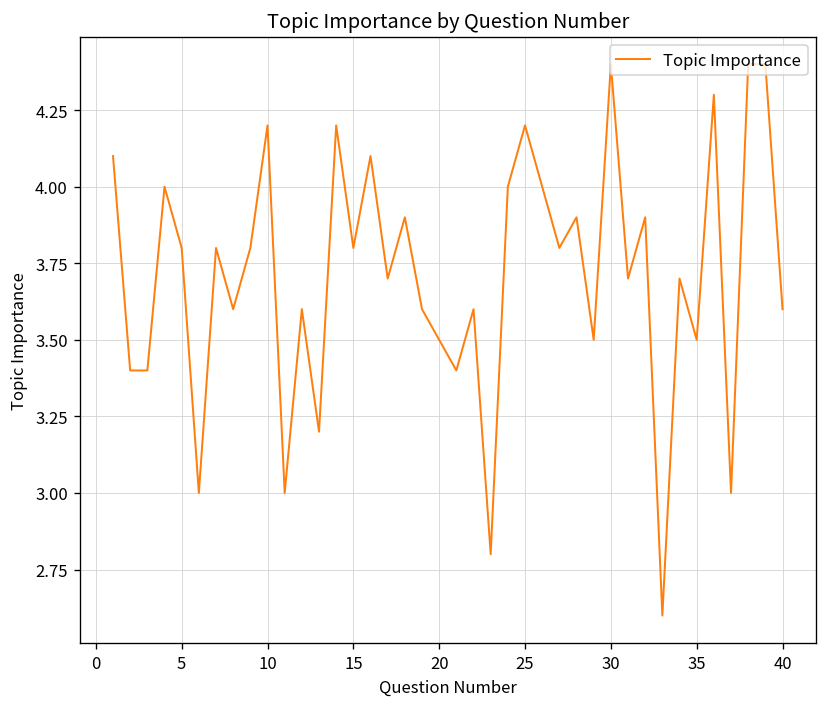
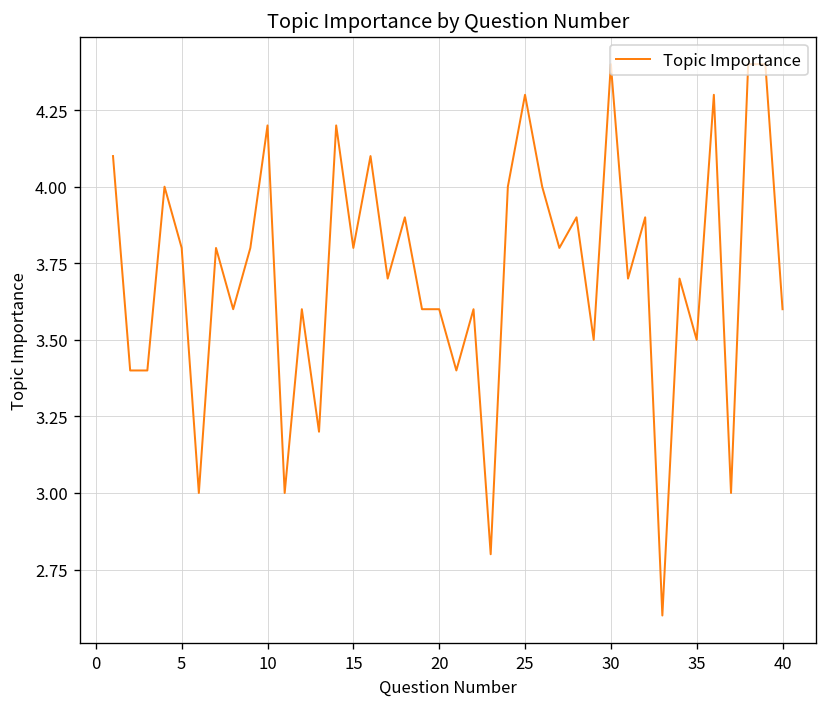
  {
    "5": 3.8,
    "10": 4.2,
    "15": 3.8,
-   "20": 3.5,
-   "25": 4.2,
+   "20": 3.6,
+   "25": 4.3,
    "35": 3.5,
    "40": 3.6
  }
